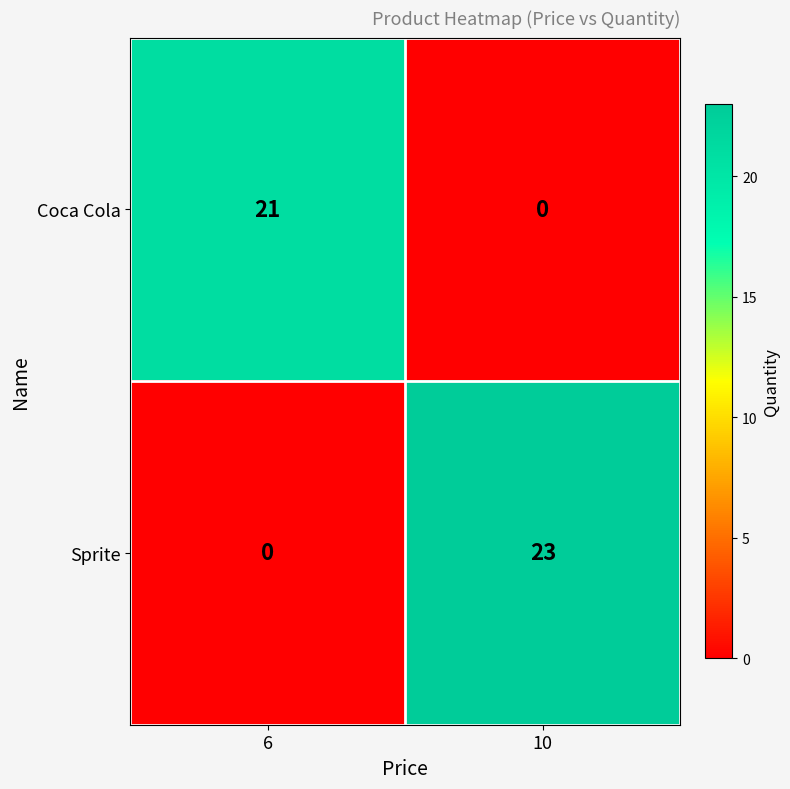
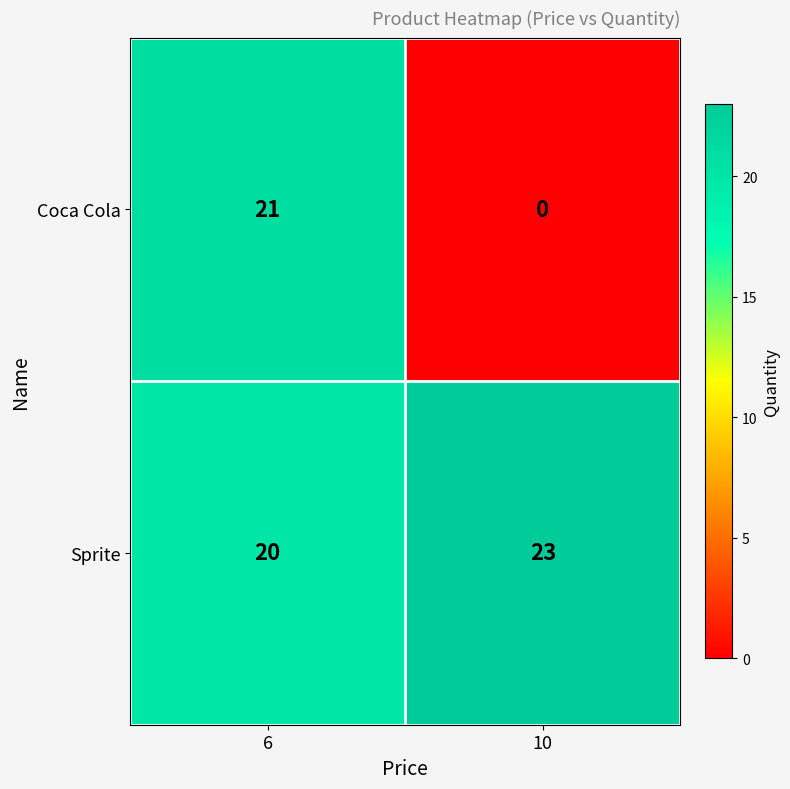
  {
    "Coca Cola": {
      "6": 21,
      "10": 0
    },
    "Sprite": {
-     "6": 0,
+     "6": 20,
      "10": 23
    }
  }
